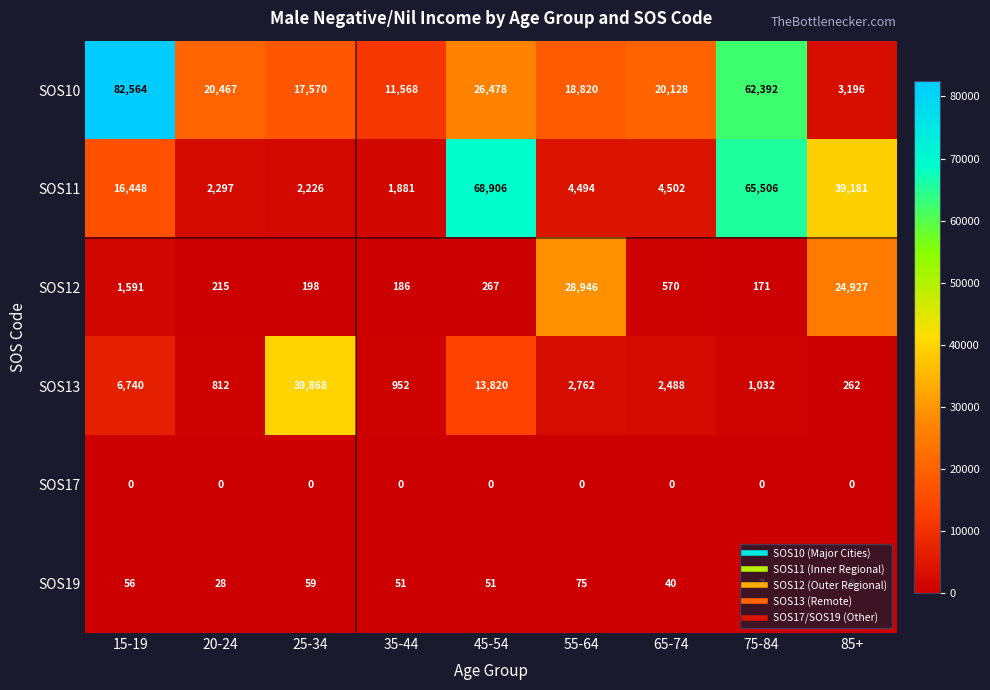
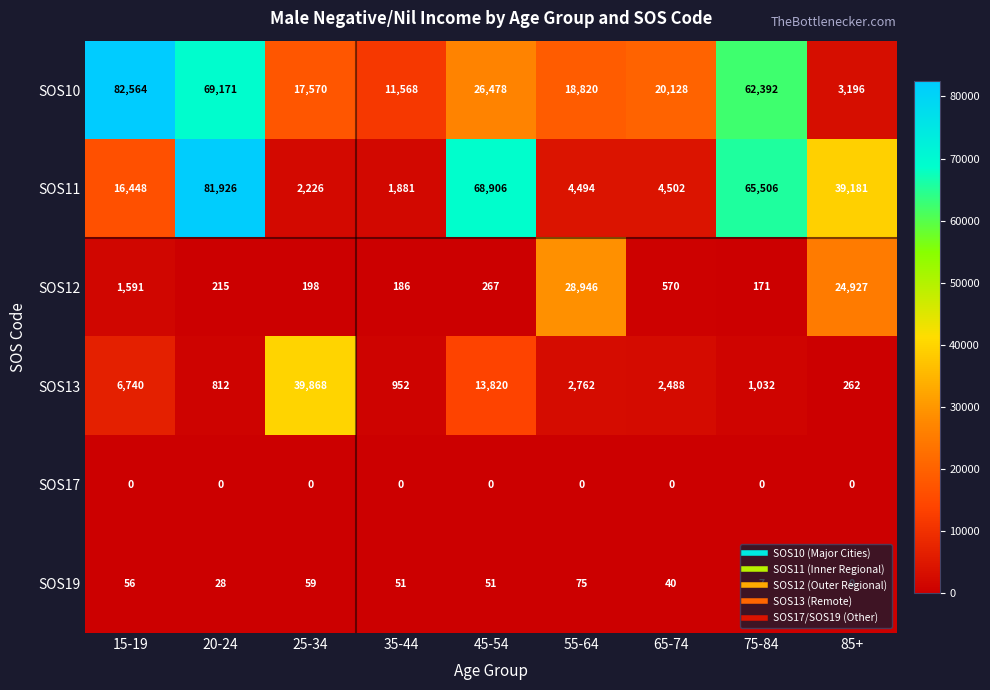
  {
    "SOS10": {
      "15-19": "82,564",
-     "20-24": "20,467",
+     "20-24": "69,171",
      "25-34": "17,570",
      "35-44": "11,568",
      "45-54": "26,478",
      "55-64": "18,820",
      "65-74": "20,128",
      "75-84": "62,392",
      "85+": "3,196"
    },
    "SOS11": {
      "15-19": "16,448",
-     "20-24": "2,297",
+     "20-24": "81,926",
      "25-34": "2,226",
      "35-44": "1,881",
      "45-54": "68,906",
      "55-64": "4,494",
      "65-74": "4,502",
      "75-84": "65,506",
      "85+": "39,181"
    },
    "SOS12": {
      "15-19": "1,591",
      "20-24": "215",
      "25-34": "198",
      "35-44": "186",
      "45-54": "267",
      "55-64": "28,946",
      "65-74": "570",
      "75-84": "171",
      "85+": "24,927"
    },
    "SOS13": {
      "15-19": "6,740",
      "20-24": "812",
      "25-34": "39,868",
      "35-44": "952",
      "45-54": "13,820",
      "55-64": "2,762",
      "65-74": "2,488",
      "75-84": "1,032",
      "85+": "262"
    },
    "SOS17": {
      "15-19": "0",
      "20-24": "0",
      "25-34": "0",
      "35-44": "0",
      "45-54": "0",
      "55-64": "0",
      "65-74": "0",
      "75-84": "0",
      "85+": "0"
    },
    "SOS19": {
      "15-19": "56",
      "20-24": "28",
      "25-34": "59",
      "35-44": "51",
      "45-54": "51",
      "55-64": "75",
      "65-74": "40"
    }
  }
